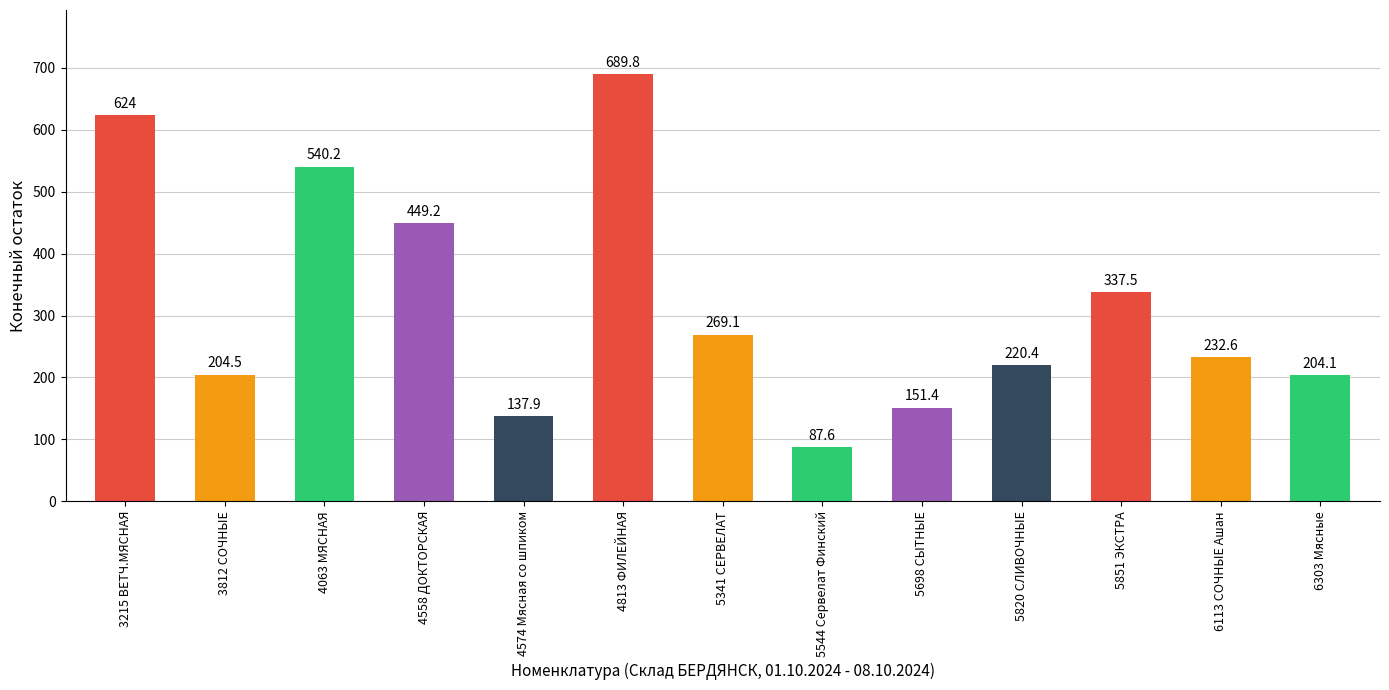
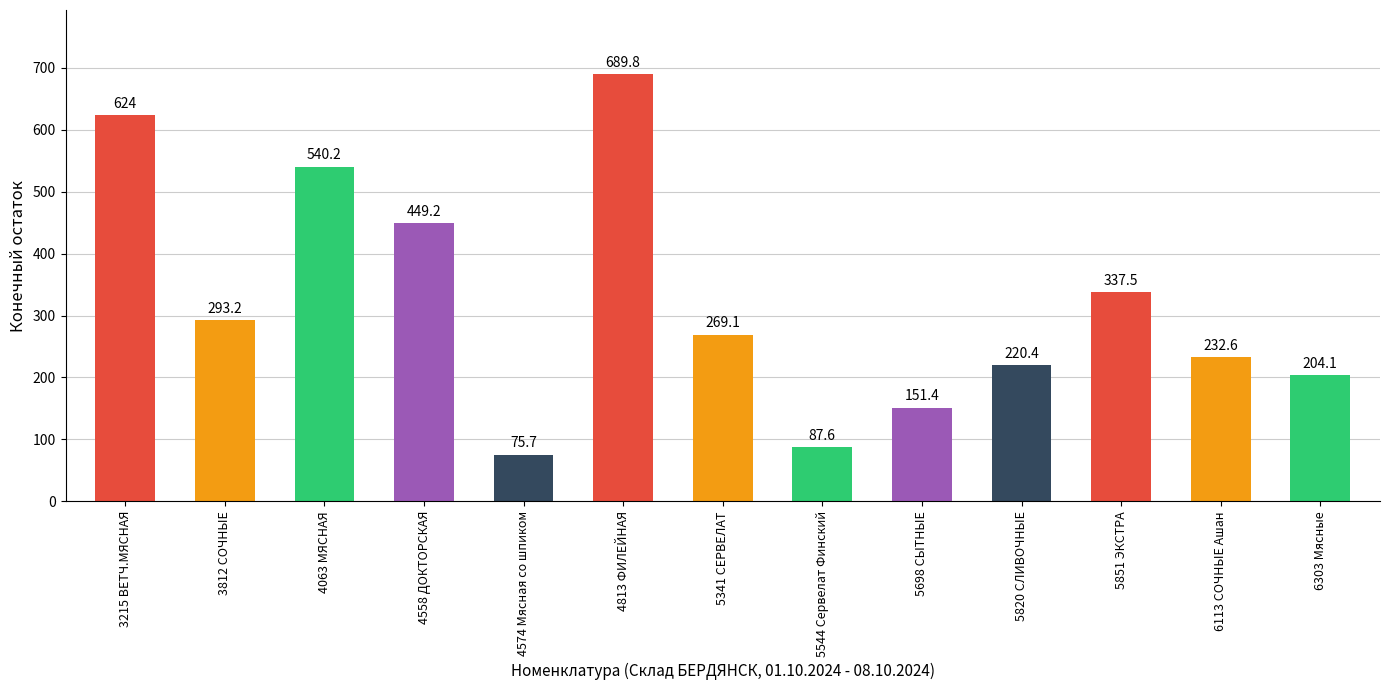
  {
    "3215 ВЕТЧ.МЯСНАЯ": 624,
-   "3812 СОЧНЫЕ": 204.5,
+   "3812 СОЧНЫЕ": 293.2,
    "4063 МЯСНАЯ": 540.2,
    "4558 ДОКТОРСКАЯ": 449.2,
-   "4574 Мясная со шпиком": 137.9,
+   "4574 Мясная со шпиком": 75.7,
    "4813 ФИЛЕЙНАЯ": 689.8,
    "5341 СЕРВЕЛАТ": 269.1,
    "5544 Сервелат Финский": 87.6,
    "5698 СЫТНЫЕ": 151.4,
    "5820 СЛИВОЧНЫЕ": 220.4,
    "5851 ЭКСТРА": 337.5,
    "6113 СОЧНЫЕ Ашан": 232.6,
    "6303 Мясные": 204.1
  }
